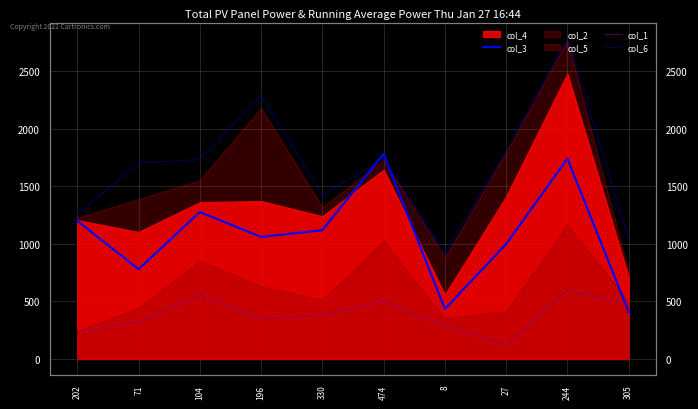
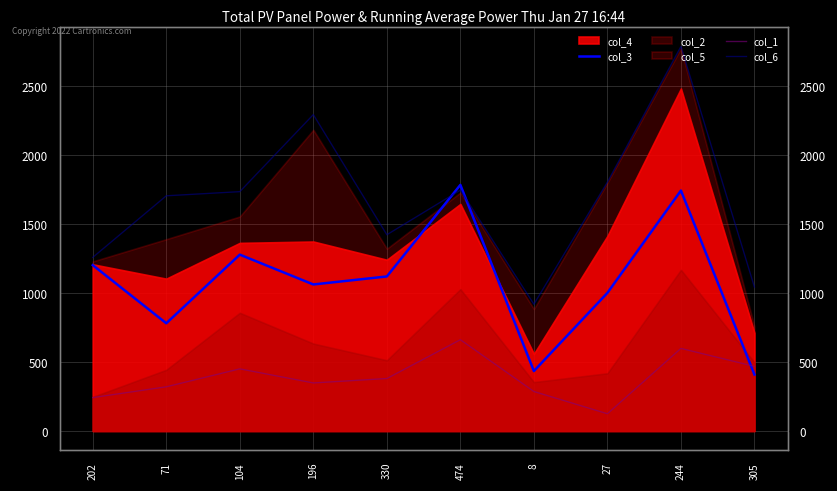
  {
    "col_3": {
      "71": 780,
      "104": 1280,
      "196": 1060,
      "330": 1120,
      "474": 1780,
      "8": 430,
      "27": 1000,
      "244": 1740,
      "305": 410
    },
    "col_1": {
      "71": 320,
-     "104": 560,
+     "104": 450,
      "196": 350,
      "330": 380,
-     "474": 500,
+     "474": 660,
      "8": 290,
      "27": 130,
      "244": 600,
      "305": 470
    },
    "col_6": {
      "202": 1260,
      "71": 1700,
      "104": 1730,
      "196": 2290,
      "330": 1420,
      "8": 920,
      "305": 1040
    }
  }
